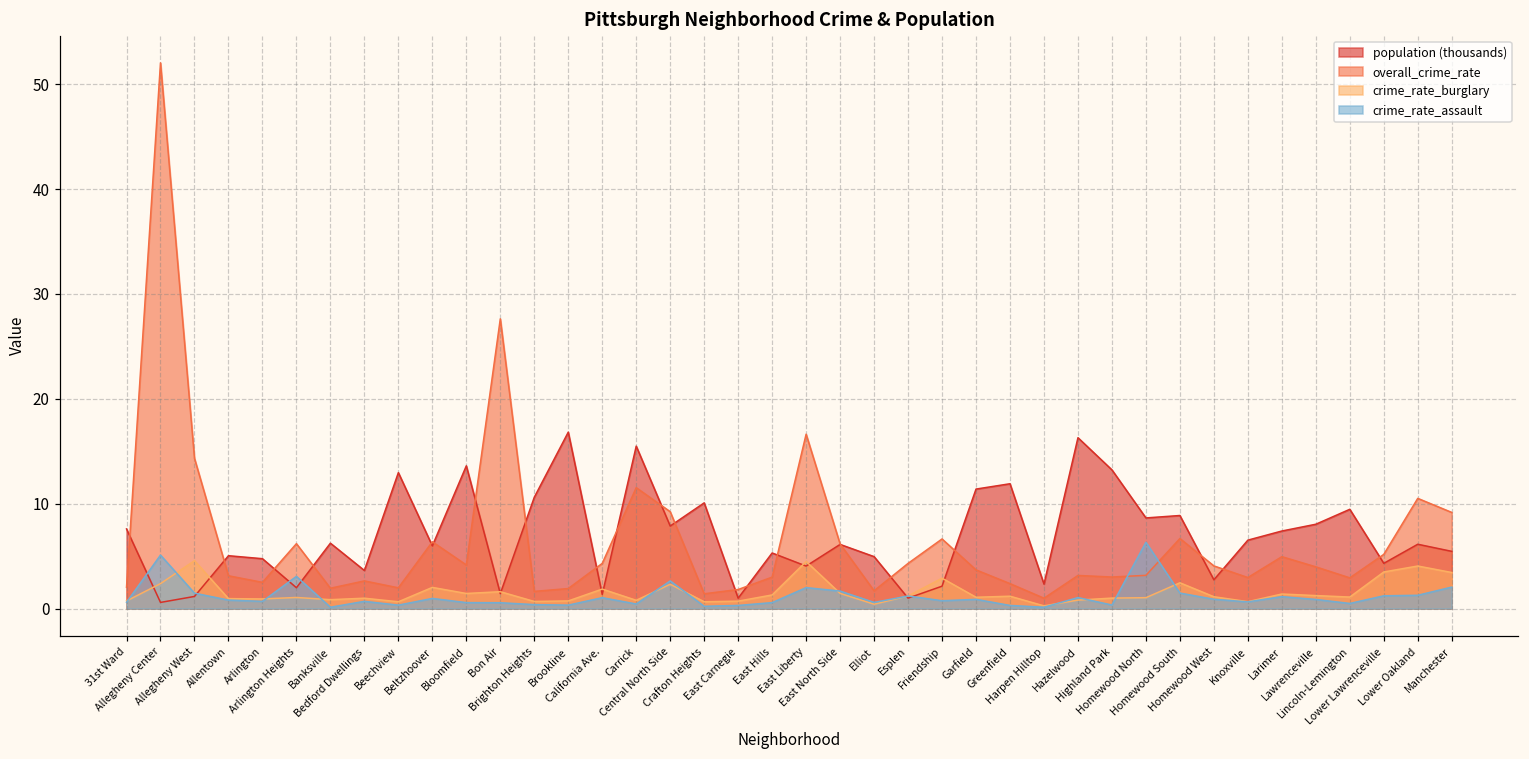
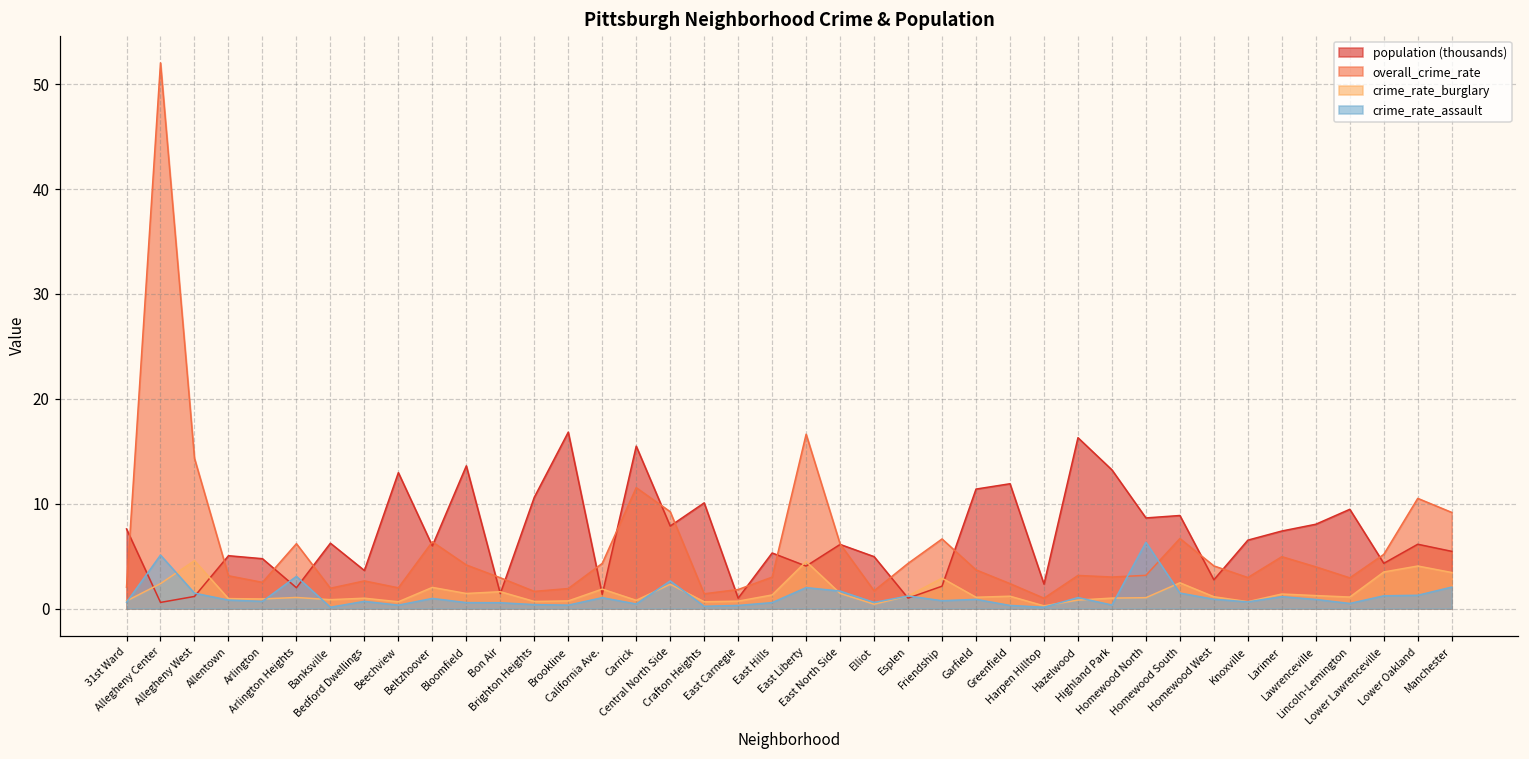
  {
    "population (thousands)": {
      "31st Ward": 8,
      "Allegheny Center": 1,
      "Allegheny West": 1,
      "Allentown": 5,
      "Arlington": 5,
      "Arlington Heights": 2,
      "Banksville": 6,
      "Bedford Dwellings": 4,
      "Beechview": 13,
      "Beltzhoover": 6,
      "Bloomfield": 14,
      "Brighton Heights": 11,
      "Brookline": 17,
      "California Ave.": 1,
      "Carrick": 15,
      "Central North Side": 8,
      "Crafton Heights": 10,
      "East Carnegie": 1,
      "East Hills": 5,
      "East Liberty": 4,
      "Elliot": 5,
      "Friendship": 2,
      "Garfield": 11,
      "Greenfield": 12,
      "Harpen Hilltop": 2,
      "Hazelwood": 16,
      "Highland Park": 13,
      "Homewood North": 9,
      "Homewood South": 9,
      "Homewood West": 3,
      "Knoxville": 7,
      "Larimer": 7,
      "Lawrenceville": 8,
      "Lincoln-Lemington": 9,
      "Lower Lawrenceville": 4,
      "Lower Oakland": 6,
      "Manchester": 5
    },
    "overall_crime_rate": {
      "31st Ward": 2,
      "Allegheny Center": 52,
      "Allegheny West": 14,
      "Allentown": 3,
      "Arlington": 3,
      "Arlington Heights": 6,
      "Banksville": 2,
      "Bedford Dwellings": 3,
      "Beechview": 2,
      "Beltzhoover": 6,
      "Bloomfield": 4,
-     "Bon Air": 28,
+     "Bon Air": 3,
      "Brighton Heights": 2,
      "Brookline": 2,
      "California Ave.": 4,
      "Carrick": 12,
      "Central North Side": 9,
      "Crafton Heights": 1,
      "East Carnegie": 2,
      "East Hills": 3,
      "East Liberty": 17,
      "Elliot": 2,
      "Esplen": 4,
      "Friendship": 7,
      "Garfield": 4,
      "Greenfield": 2,
      "Harpen Hilltop": 1,
      "Hazelwood": 3,
      "Highland Park": 3,
      "Homewood North": 3,
      "Homewood South": 7,
      "Homewood West": 4,
      "Knoxville": 3,
      "Larimer": 5,
      "Lawrenceville": 4,
      "Lincoln-Lemington": 3,
      "Lower Lawrenceville": 5,
      "Lower Oakland": 11,
      "Manchester": 9
    },
    "crime_rate_burglary": {
      "Allegheny Center": 2,
      "Allegheny West": 5,
      "Arlington Heights": 1,
      "Banksville": 1,
      "Bedford Dwellings": 1,
      "Beechview": 1,
      "Beltzhoover": 2,
      "Bloomfield": 1,
      "Brighton Heights": 1,
      "Brookline": 1,
      "California Ave.": 2,
      "Carrick": 1,
      "Central North Side": 2,
      "Crafton Heights": 1,
      "East Carnegie": 1,
      "East Hills": 1,
      "East Liberty": 4,
      "Friendship": 3,
      "Greenfield": 1,
      "Highland Park": 1,
      "Homewood North": 1,
      "Homewood South": 2,
      "Lawrenceville": 1,
      "Lincoln-Lemington": 1,
      "Lower Lawrenceville": 3,
      "Lower Oakland": 4,
      "Manchester": 3
    },
    "crime_rate_assault": {
      "Allegheny Center": 5,
      "Allegheny West": 1,
      "Arlington Heights": 3,
      "Banksville": 0,
      "Bedford Dwellings": 1,
      "Beechview": 0,
      "Beltzhoover": 1,
      "Bloomfield": 1,
      "Bon Air": 1,
      "Brighton Heights": 0,
      "Brookline": 0,
      "California Ave.": 1,
      "Carrick": 0,
      "Central North Side": 3,
      "Crafton Heights": 0,
      "East Carnegie": 0,
      "East Hills": 1,
      "East Liberty": 2,
      "Friendship": 1,
      "Greenfield": 0,
      "Highland Park": 0,
      "Homewood North": 6,
      "Homewood South": 1,
      "Lawrenceville": 1,
      "Lincoln-Lemington": 0,
      "Lower Lawrenceville": 1,
      "Lower Oakland": 1,
      "Manchester": 2
    }
  }
